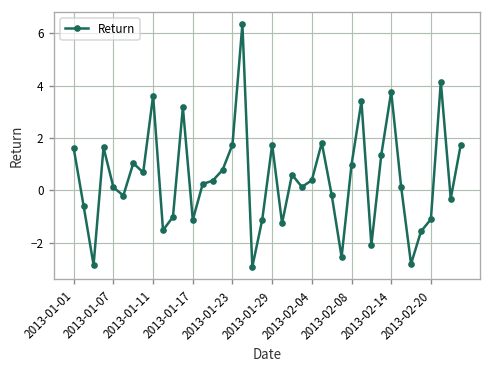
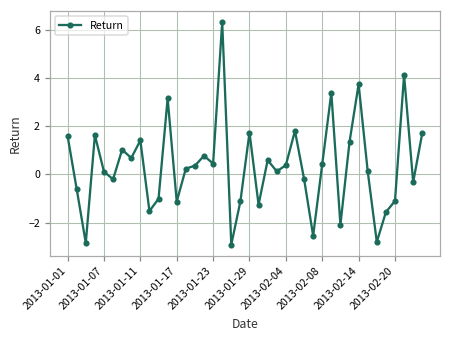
  {
    "2013-01-01": 1.6,
    "2013-01-07": 0.1,
-   "2013-01-11": 3.6,
+   "2013-01-11": 1.4,
    "2013-01-17": -1.1,
-   "2013-01-23": 1.7,
+   "2013-01-23": 0.5,
    "2013-01-29": 1.7,
    "2013-02-04": 0.4,
-   "2013-02-08": 1.0,
+   "2013-02-08": 0.4,
    "2013-02-14": 3.8,
    "2013-02-20": -1.1
  }
